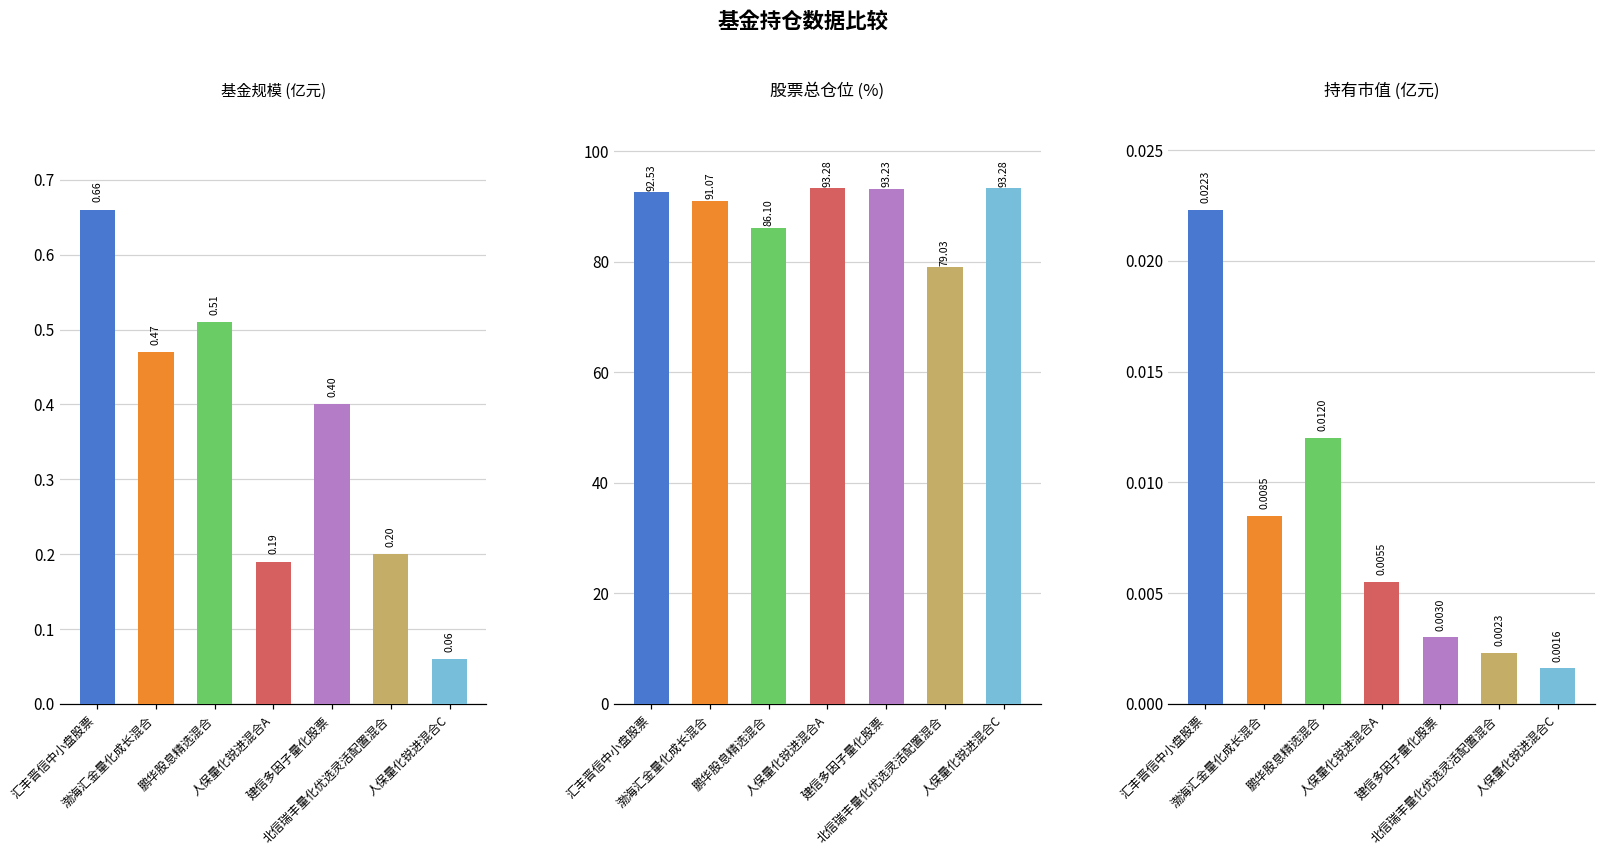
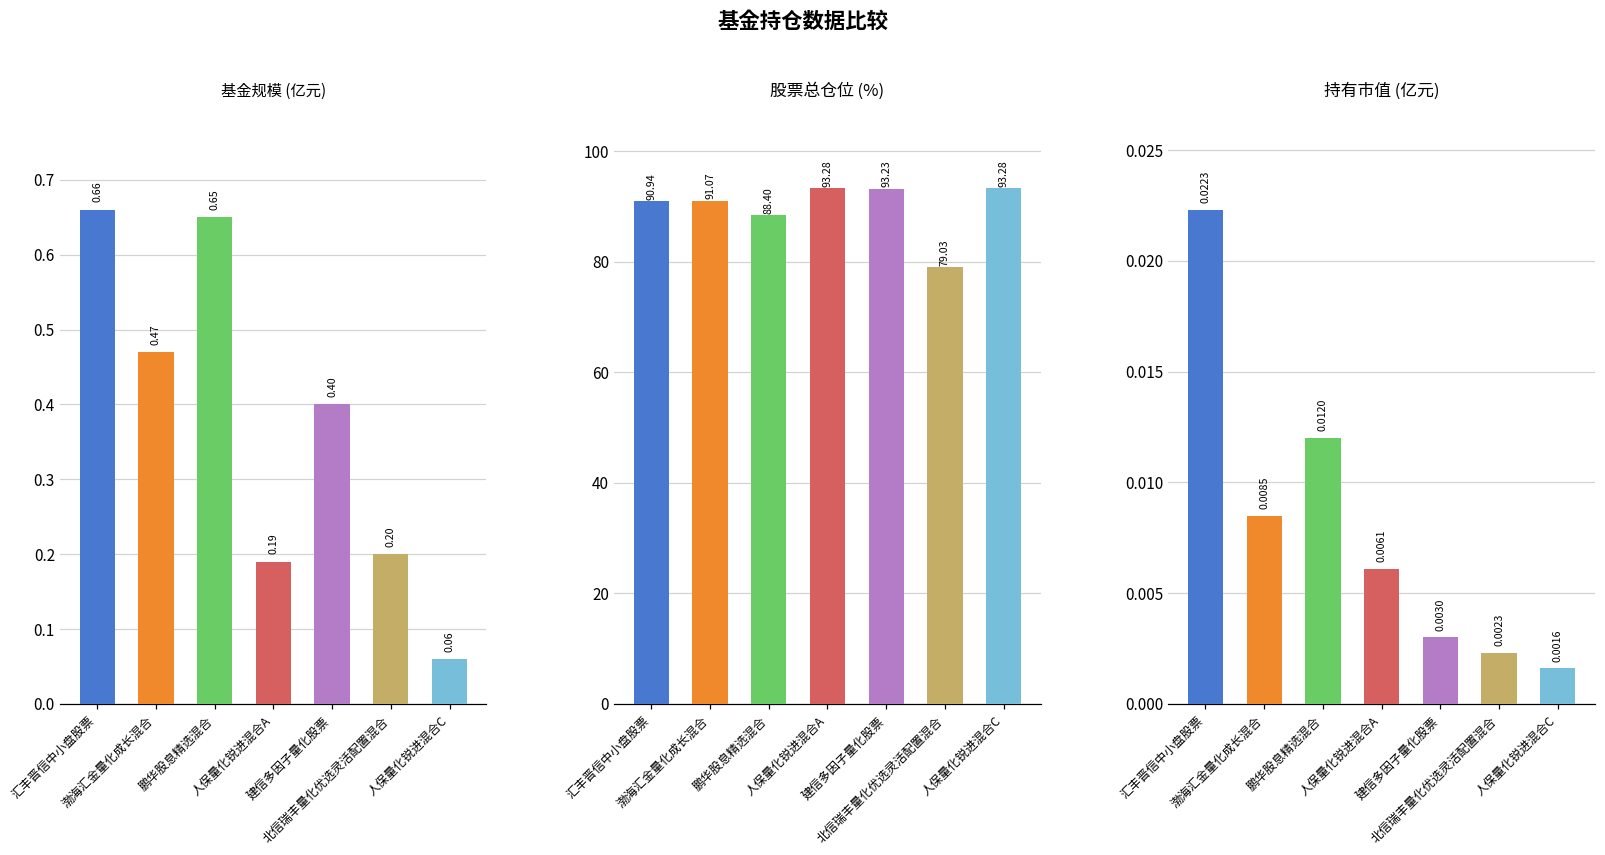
  {
    "基金规模 (亿元)": {
      "汇丰晋信中小盘股票": 0.66,
      "渤海汇金量化成长混合": 0.47,
-     "鹏华股息精选混合": 0.51,
+     "鹏华股息精选混合": 0.65,
      "人保量化锐进混合A": 0.19,
      "建信多因子量化股票": 0.40,
      "北信瑞丰量化优选灵活配置混合": 0.20,
      "人保量化锐进混合C": 0.06
    },
    "股票总仓位 (%)": {
-     "汇丰晋信中小盘股票": 92.53,
+     "汇丰晋信中小盘股票": 90.94,
      "渤海汇金量化成长混合": 91.07,
-     "鹏华股息精选混合": 86.10,
+     "鹏华股息精选混合": 88.40,
      "人保量化锐进混合A": 93.28,
      "建信多因子量化股票": 93.23,
      "北信瑞丰量化优选灵活配置混合": 79.03,
      "人保量化锐进混合C": 93.28
    },
    "持有市值 (亿元)": {
      "汇丰晋信中小盘股票": 0.0223,
      "渤海汇金量化成长混合": 0.0085,
      "鹏华股息精选混合": 0.0120,
-     "人保量化锐进混合A": 0.0055,
+     "人保量化锐进混合A": 0.0061,
      "建信多因子量化股票": 0.0030,
      "北信瑞丰量化优选灵活配置混合": 0.0023,
      "人保量化锐进混合C": 0.0016
    }
  }
